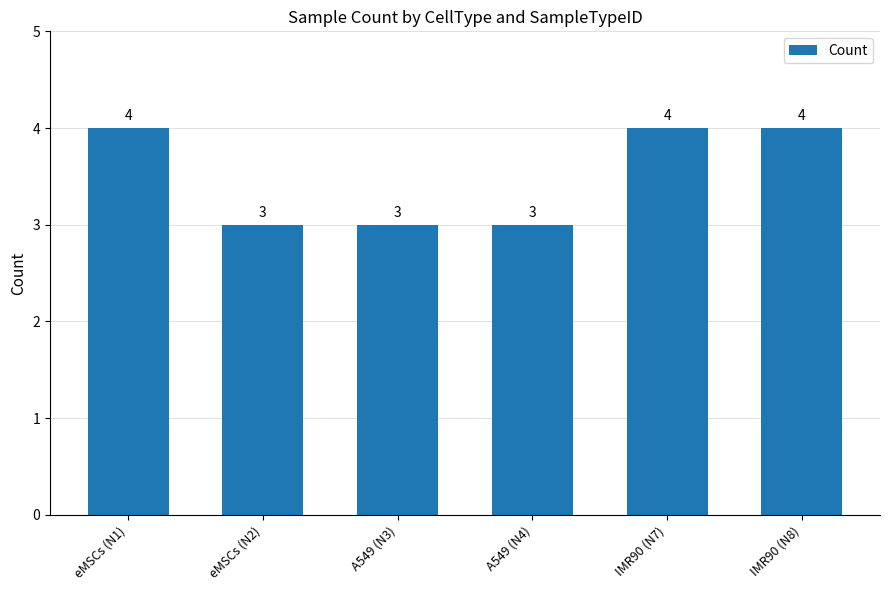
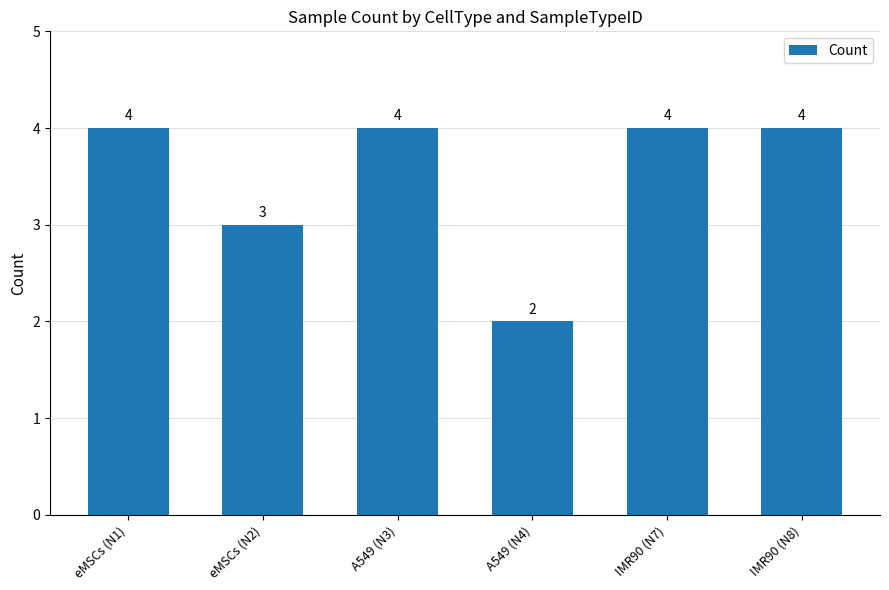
  {
    "eMSCs (N1)": 4,
    "eMSCs (N2)": 3,
-   "A549 (N3)": 3,
-   "A549 (N4)": 3,
+   "A549 (N3)": 4,
+   "A549 (N4)": 2,
    "IMR90 (N7)": 4,
    "IMR90 (N8)": 4
  }
